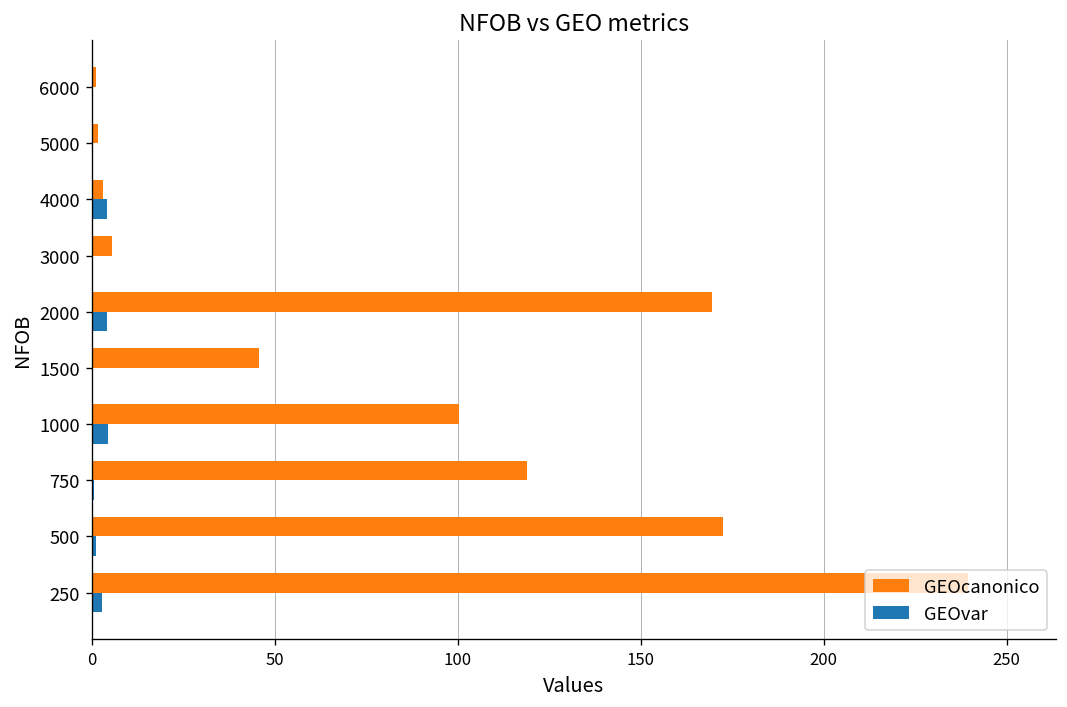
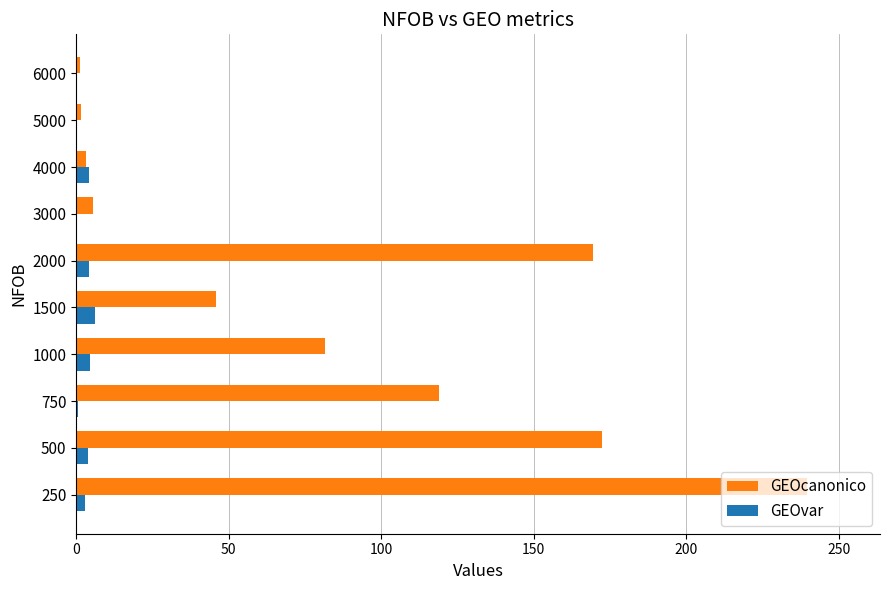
  {
    "GEOcanonico": {
      "6000": 1,
      "5000": 2,
      "4000": 3,
      "3000": 6,
      "2000": 169,
      "1500": 46,
-     "1000": 100,
+     "1000": 82,
      "750": 119,
      "500": 172
    },
    "GEOvar": {
      "4000": 4,
      "2000": 4,
-     "1500": 0,
+     "1500": 6,
      "1000": 5,
-     "500": 1,
+     "500": 4,
      "250": 3
    }
  }
